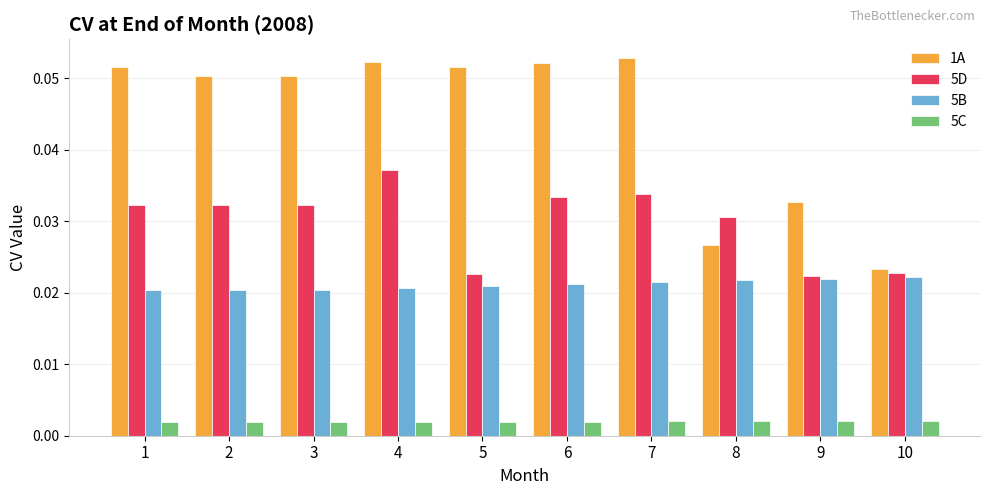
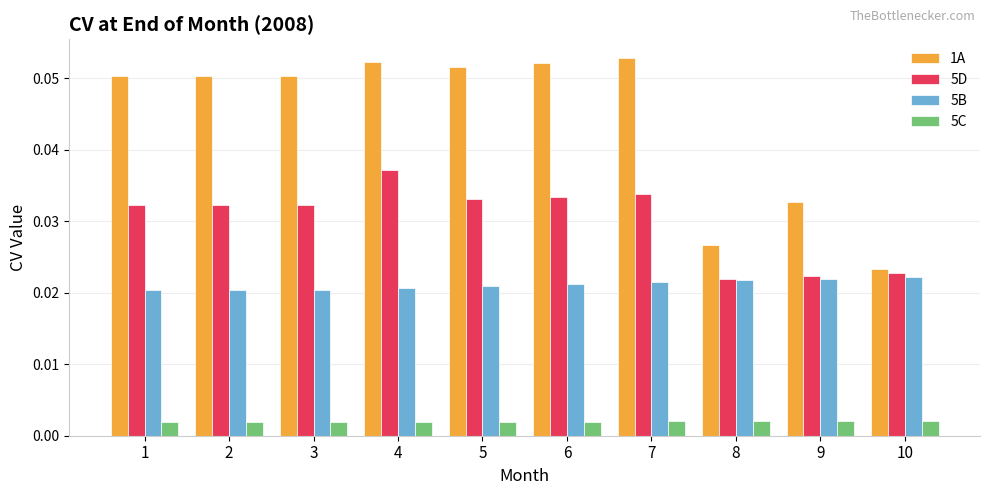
  {
    "1A": {
-     "1": 0.052,
+     "1": 0.050,
      "2": 0.050,
      "3": 0.050,
      "4": 0.052,
      "5": 0.052,
      "6": 0.052,
      "7": 0.053,
      "8": 0.027,
      "9": 0.033,
      "10": 0.023
    },
    "5D": {
      "1": 0.032,
      "2": 0.032,
      "3": 0.032,
      "4": 0.037,
-     "5": 0.023,
+     "5": 0.033,
      "6": 0.033,
      "7": 0.034,
-     "8": 0.031,
+     "8": 0.022,
      "9": 0.022,
      "10": 0.023
    },
    "5B": {
      "1": 0.020,
      "2": 0.020,
      "3": 0.020,
      "4": 0.021,
      "5": 0.021,
      "6": 0.021,
      "7": 0.021,
      "8": 0.022,
      "9": 0.022,
      "10": 0.022
    },
    "5C": {
      "1": 0.002,
      "2": 0.002,
      "3": 0.002,
      "4": 0.002,
      "5": 0.002,
      "6": 0.002,
      "7": 0.002,
      "8": 0.002,
      "9": 0.002,
      "10": 0.002
    }
  }
